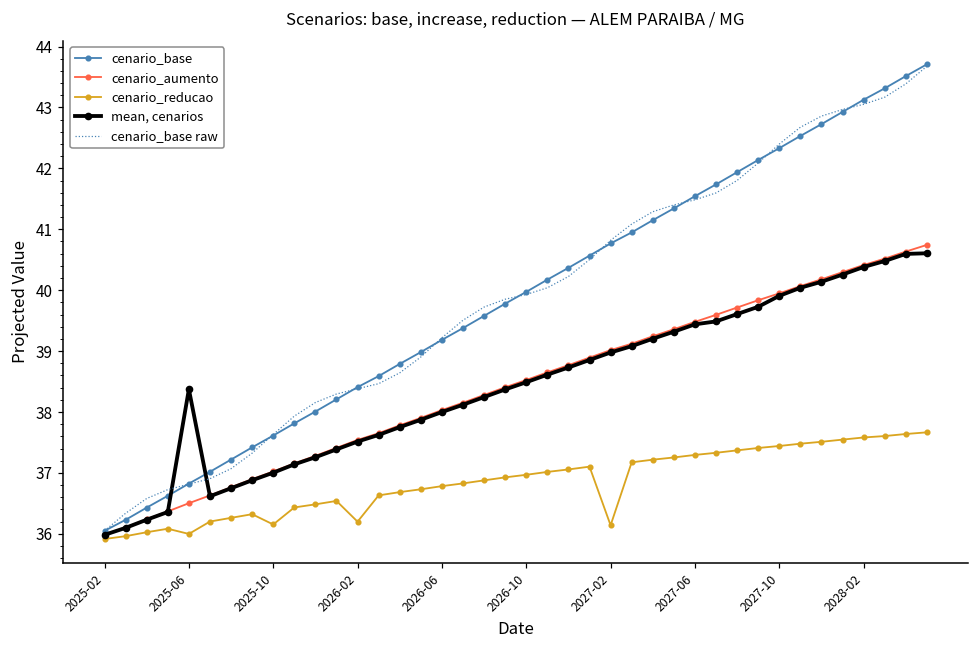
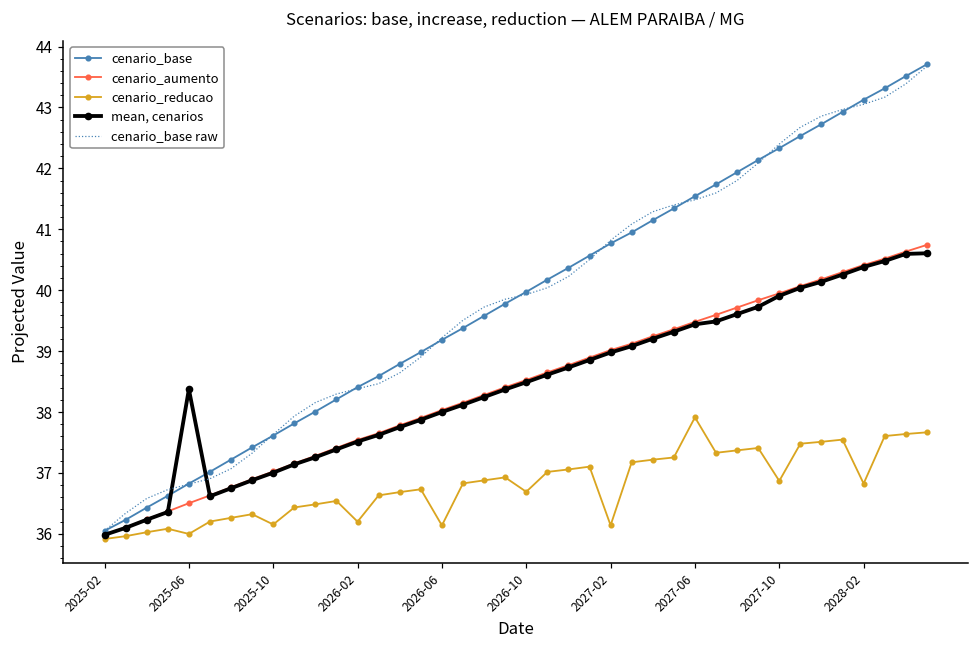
  {
    "cenario_aumento": {
      "2025-06": 36.5
    },
    "cenario_reducao": {
      "2025-02": 35.9,
      "2025-06": 36.0,
      "2025-10": 36.2,
      "2026-02": 36.2,
-     "2026-06": 36.8,
-     "2026-10": 37.0,
+     "2026-06": 36.1,
+     "2026-10": 36.7,
      "2027-02": 36.1,
-     "2027-06": 37.3,
-     "2027-10": 37.4,
-     "2028-02": 37.6
+     "2027-06": 37.9,
+     "2027-10": 36.9,
+     "2028-02": 36.8
    },
    "mean, cenarios": {
      "2025-06": 38.4
    }
  }
